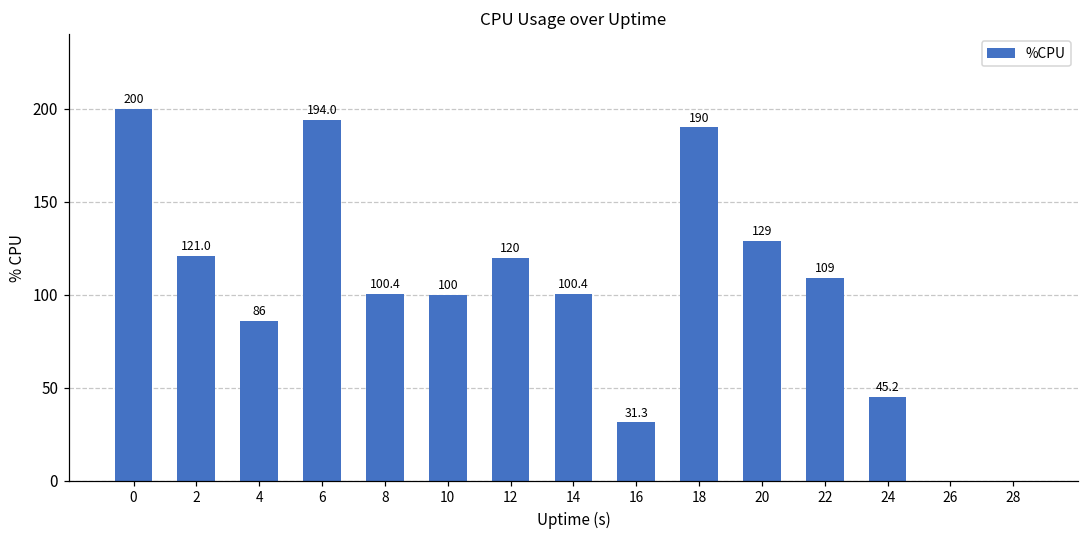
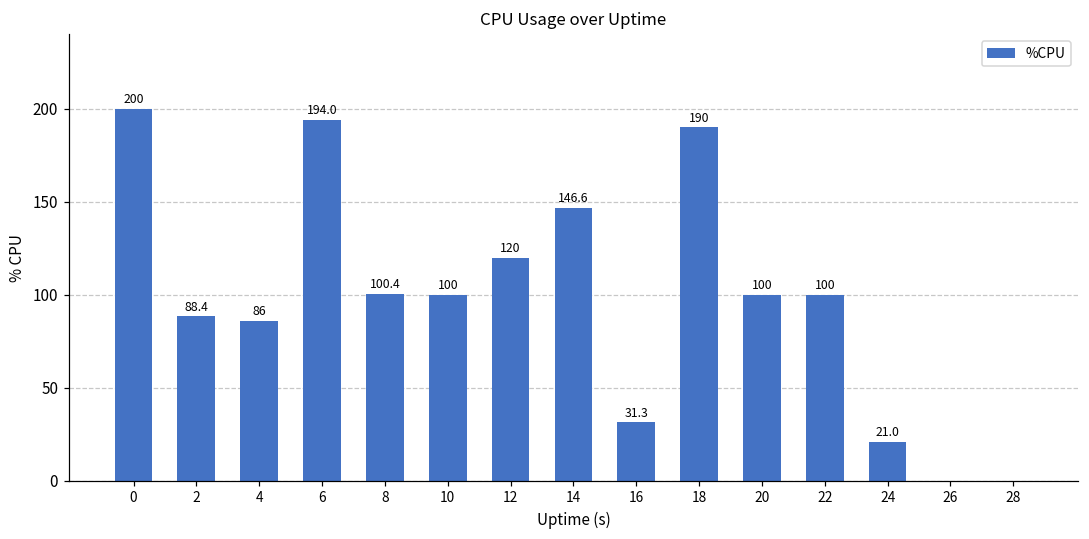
  {
    "0": 200,
-   "2": 121.0,
+   "2": 88.4,
    "4": 86,
    "6": 194.0,
    "8": 100.4,
    "10": 100,
    "12": 120,
-   "14": 100.4,
+   "14": 146.6,
    "16": 31.3,
    "18": 190,
-   "20": 129,
-   "22": 109,
-   "24": 45.2
+   "20": 100,
+   "22": 100,
+   "24": 21.0
  }
